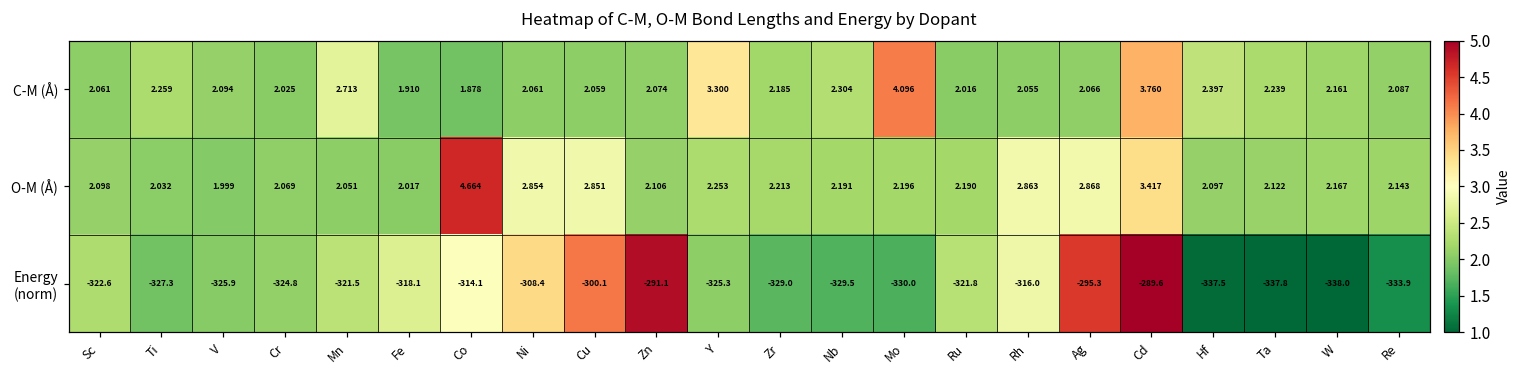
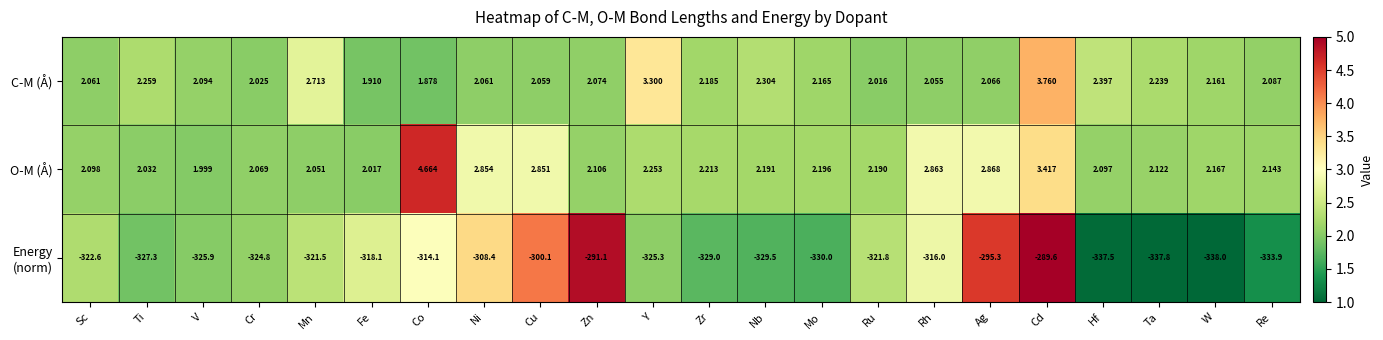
  {
    "C-M (Å)": {
      "Sc": 2.061,
      "Ti": 2.259,
      "V": 2.094,
      "Cr": 2.025,
      "Mn": 2.713,
      "Fe": 1.910,
      "Co": 1.878,
      "Ni": 2.061,
      "Cu": 2.059,
      "Zn": 2.074,
      "Y": 3.300,
      "Zr": 2.185,
      "Nb": 2.304,
-     "Mo": 4.096,
+     "Mo": 2.165,
      "Ru": 2.016,
      "Rh": 2.055,
      "Ag": 2.066,
      "Cd": 3.760,
      "Hf": 2.397,
      "Ta": 2.239,
      "W": 2.161,
      "Re": 2.087
    },
    "O-M (Å)": {
      "Sc": 2.098,
      "Ti": 2.032,
      "V": 1.999,
      "Cr": 2.069,
      "Mn": 2.051,
      "Fe": 2.017,
      "Co": 4.664,
      "Ni": 2.854,
      "Cu": 2.851,
      "Zn": 2.106,
      "Y": 2.253,
      "Zr": 2.213,
      "Nb": 2.191,
      "Mo": 2.196,
      "Ru": 2.190,
      "Rh": 2.863,
      "Ag": 2.868,
      "Cd": 3.417,
      "Hf": 2.097,
      "Ta": 2.122,
      "W": 2.167,
      "Re": 2.143
    },
    "Energy (norm)": {
      "Sc": -322.6,
      "Ti": -327.3,
      "V": -325.9,
      "Cr": -324.8,
      "Mn": -321.5,
      "Fe": -318.1,
      "Co": -314.1,
      "Ni": -308.4,
      "Cu": -300.1,
      "Zn": -291.1,
      "Y": -325.3,
      "Zr": -329.0,
      "Nb": -329.5,
      "Mo": -330.0,
      "Ru": -321.8,
      "Rh": -316.0,
      "Ag": -295.3,
      "Cd": -289.6,
      "Hf": -337.5,
      "Ta": -337.8,
      "W": -338.0,
      "Re": -333.9
    }
  }
